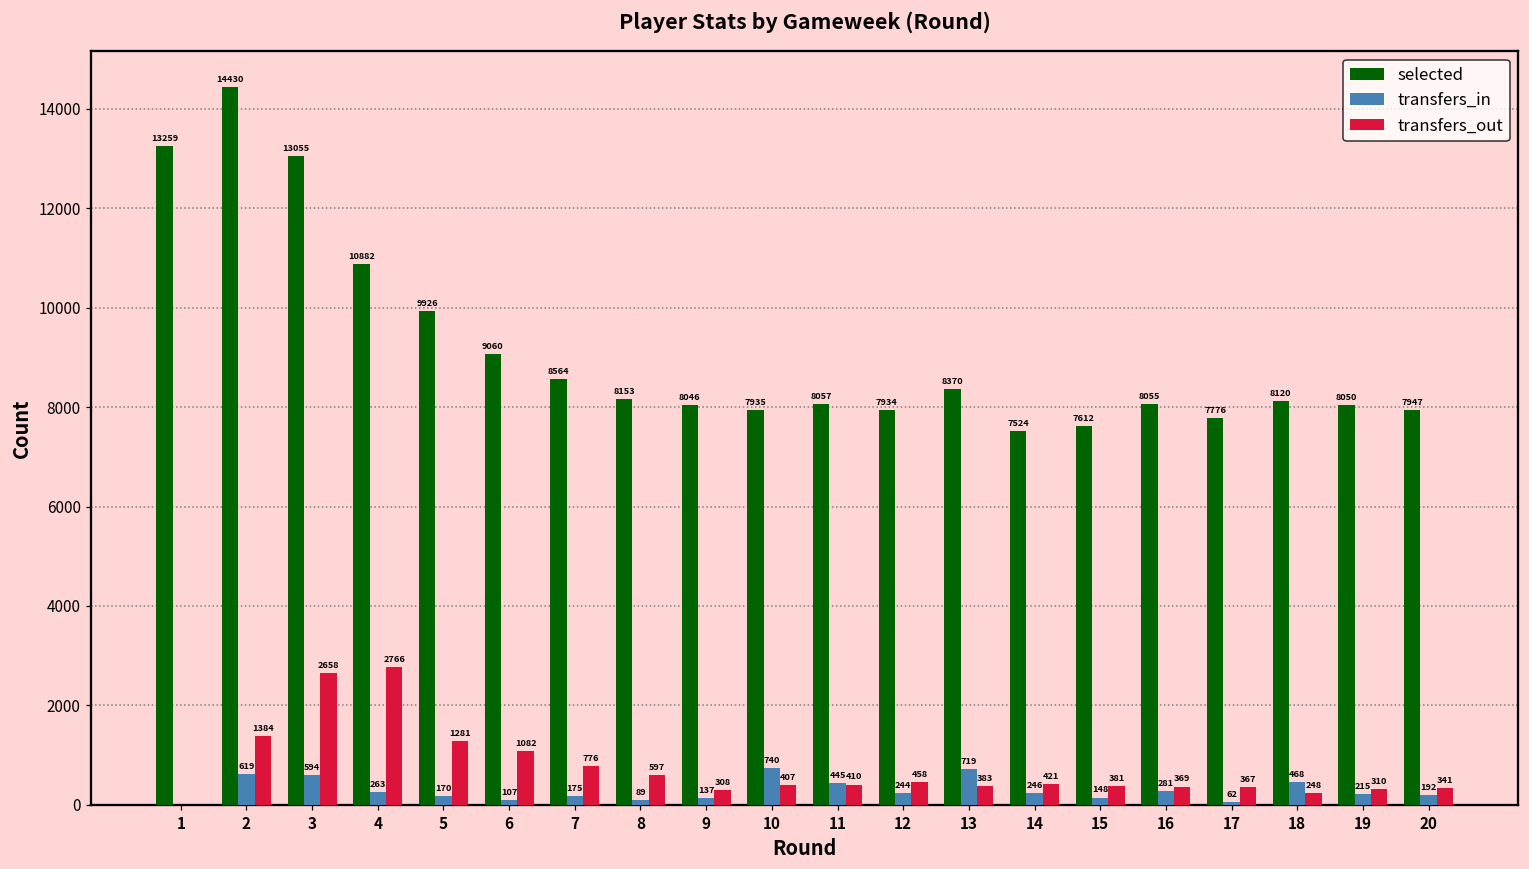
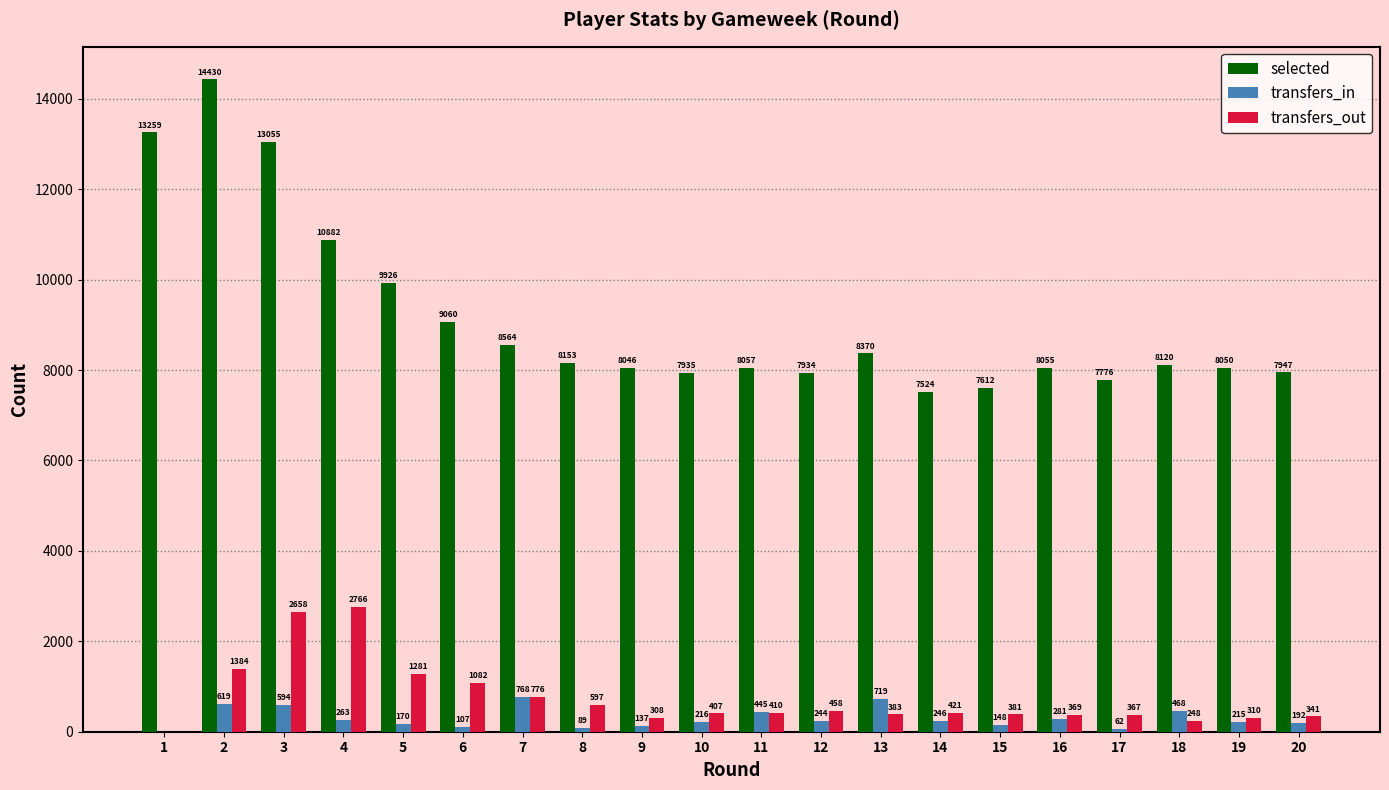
  {
    "selected": {
      "1": 13259,
      "2": 14430,
      "3": 13055,
      "4": 10882,
      "5": 9926,
      "6": 9060,
      "7": 8564,
      "8": 8153,
      "9": 8046,
      "10": 7935,
      "11": 8057,
      "12": 7934,
      "13": 8370,
      "14": 7524,
      "15": 7612,
      "16": 8055,
      "17": 7776,
      "18": 8120,
      "19": 8050,
      "20": 7947
    },
    "transfers_in": {
      "2": 619,
      "3": 594,
      "4": 263,
      "5": 170,
      "6": 107,
-     "7": 175,
+     "7": 768,
      "8": 89,
      "9": 137,
-     "10": 740,
+     "10": 216,
      "11": 445,
      "12": 244,
      "13": 719,
      "14": 246,
      "15": 148,
      "16": 281,
      "17": 62,
      "18": 468,
      "19": 215,
      "20": 192
    },
    "transfers_out": {
      "2": 1384,
      "3": 2658,
      "4": 2766,
      "5": 1281,
      "6": 1082,
      "7": 776,
      "8": 597,
      "9": 308,
      "10": 407,
      "11": 410,
      "12": 458,
      "13": 383,
      "14": 421,
      "15": 381,
      "16": 369,
      "17": 367,
      "18": 248,
      "19": 310,
      "20": 341
    }
  }
